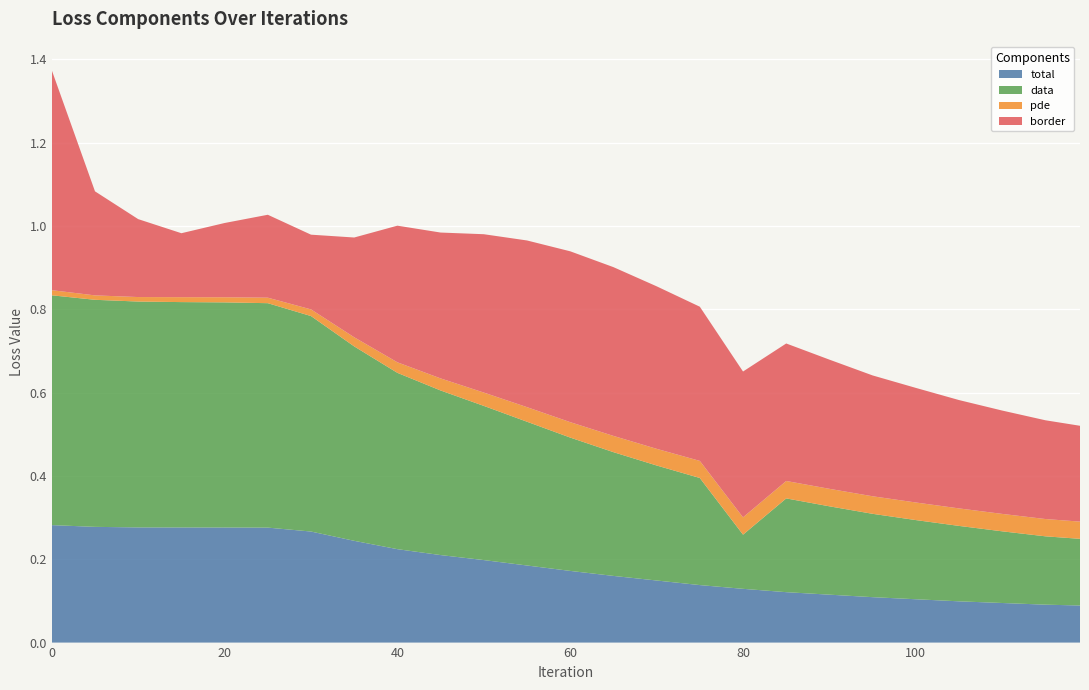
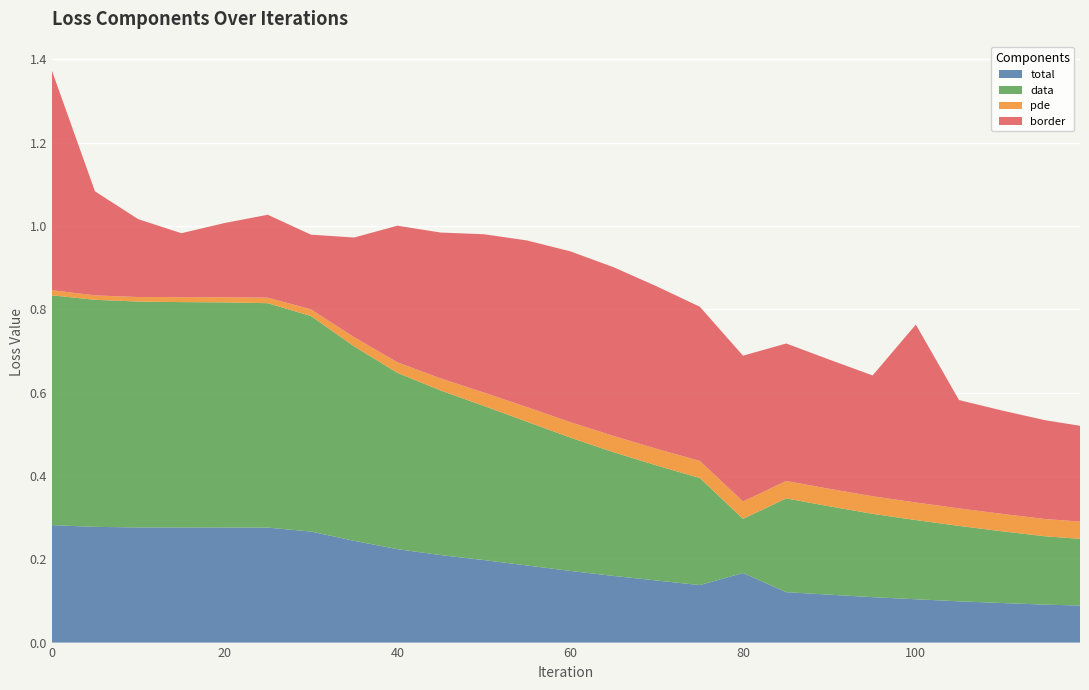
  {
    "total": {
      "0": 0.28,
      "20": 0.28,
      "40": 0.22,
      "60": 0.17,
-     "80": 0.13,
+     "80": 0.17,
      "100": 0.10
    },
    "data": {
      "0": 0.55,
      "20": 0.54,
      "40": 0.42,
      "60": 0.32,
      "80": 0.13,
      "100": 0.19
    },
    "pde": {
      "0": 0.01,
      "20": 0.01,
      "40": 0.03,
      "60": 0.04,
      "80": 0.04,
      "100": 0.04
    },
    "border": {
      "0": 0.53,
      "20": 0.18,
      "40": 0.33,
      "60": 0.41,
      "80": 0.35,
-     "100": 0.27
+     "100": 0.43
    }
  }
